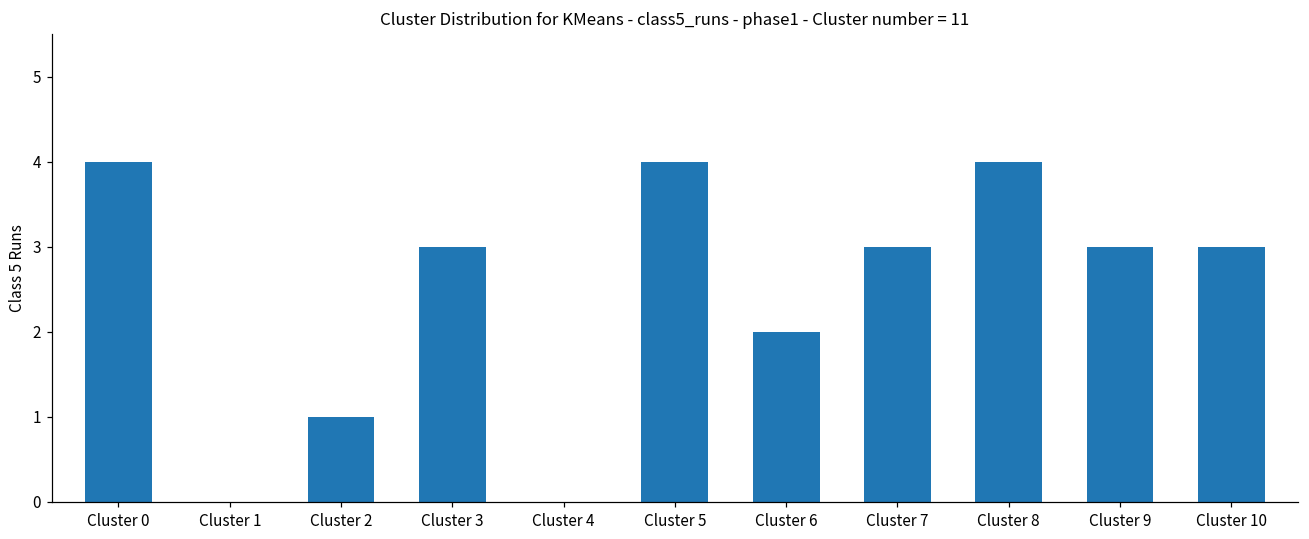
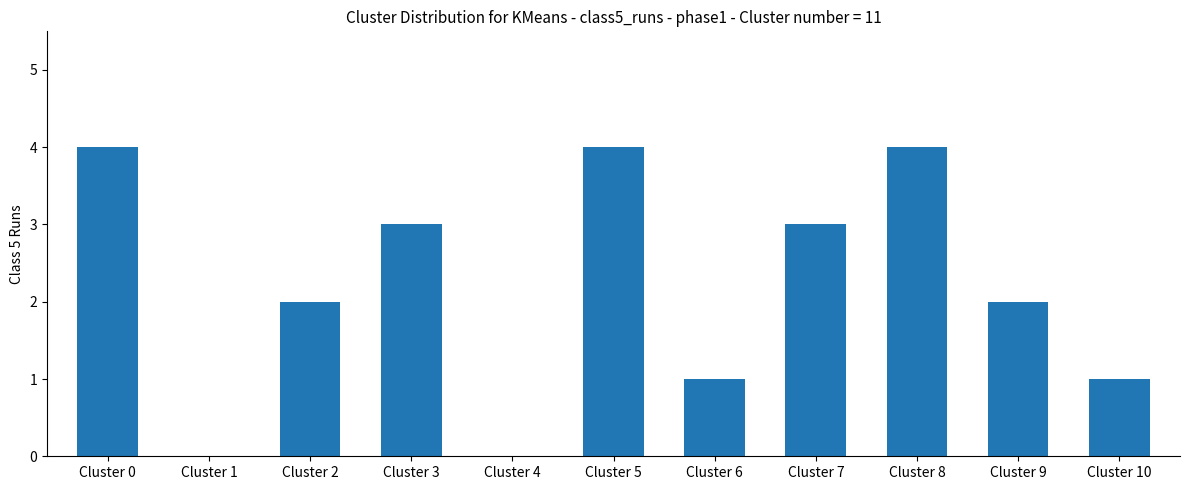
  {
    "Cluster 0": 4,
    "Cluster 1": 0,
-   "Cluster 2": 1,
+   "Cluster 2": 2,
    "Cluster 3": 3,
    "Cluster 4": 0,
    "Cluster 5": 4,
-   "Cluster 6": 2,
+   "Cluster 6": 1,
    "Cluster 7": 3,
    "Cluster 8": 4,
-   "Cluster 9": 3,
-   "Cluster 10": 3
+   "Cluster 9": 2,
+   "Cluster 10": 1
  }
